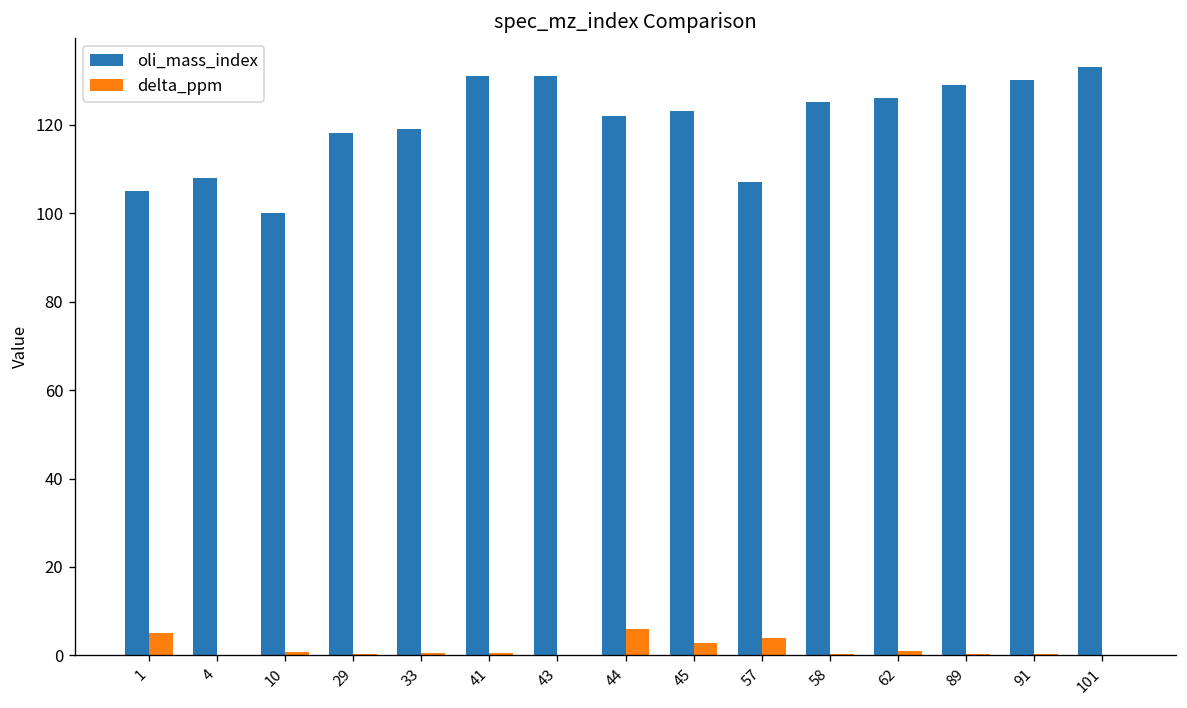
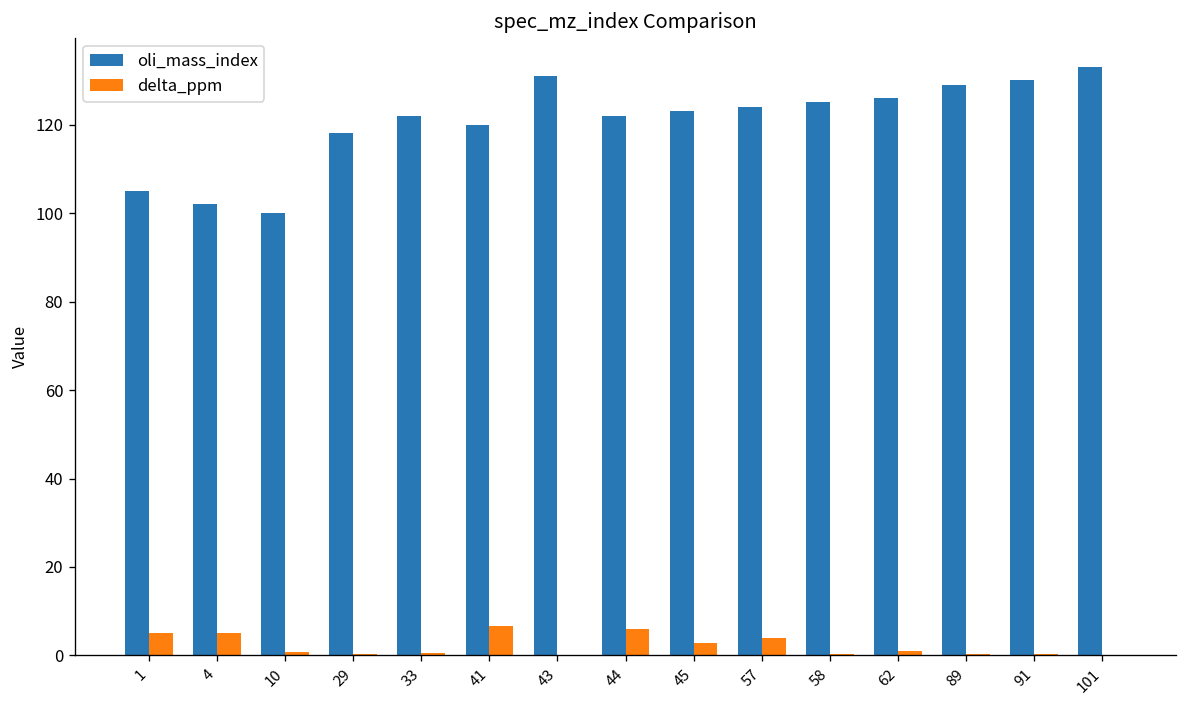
  {
    "oli_mass_index": {
      "1": 105,
-     "4": 108,
+     "4": 102,
      "10": 100,
      "29": 118,
-     "33": 119,
-     "41": 131,
+     "33": 122,
+     "41": 120,
      "43": 131,
      "44": 122,
      "45": 123,
-     "57": 107,
+     "57": 124,
      "58": 125,
      "62": 126,
      "89": 129,
      "91": 130,
      "101": 133
    },
    "delta_ppm": {
      "1": 5,
-     "4": 0,
+     "4": 5,
      "10": 1,
-     "41": 1,
+     "41": 7,
      "44": 6,
      "45": 3,
      "57": 4,
      "62": 1
    }
  }
